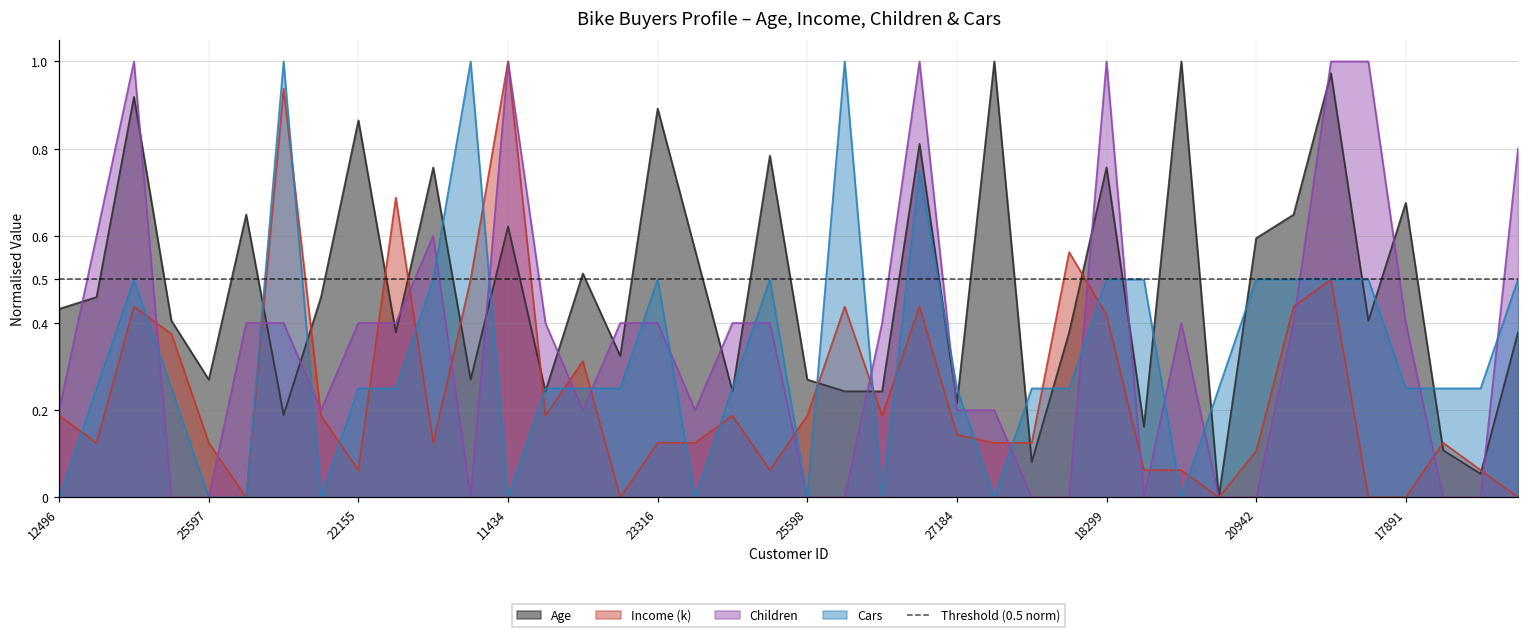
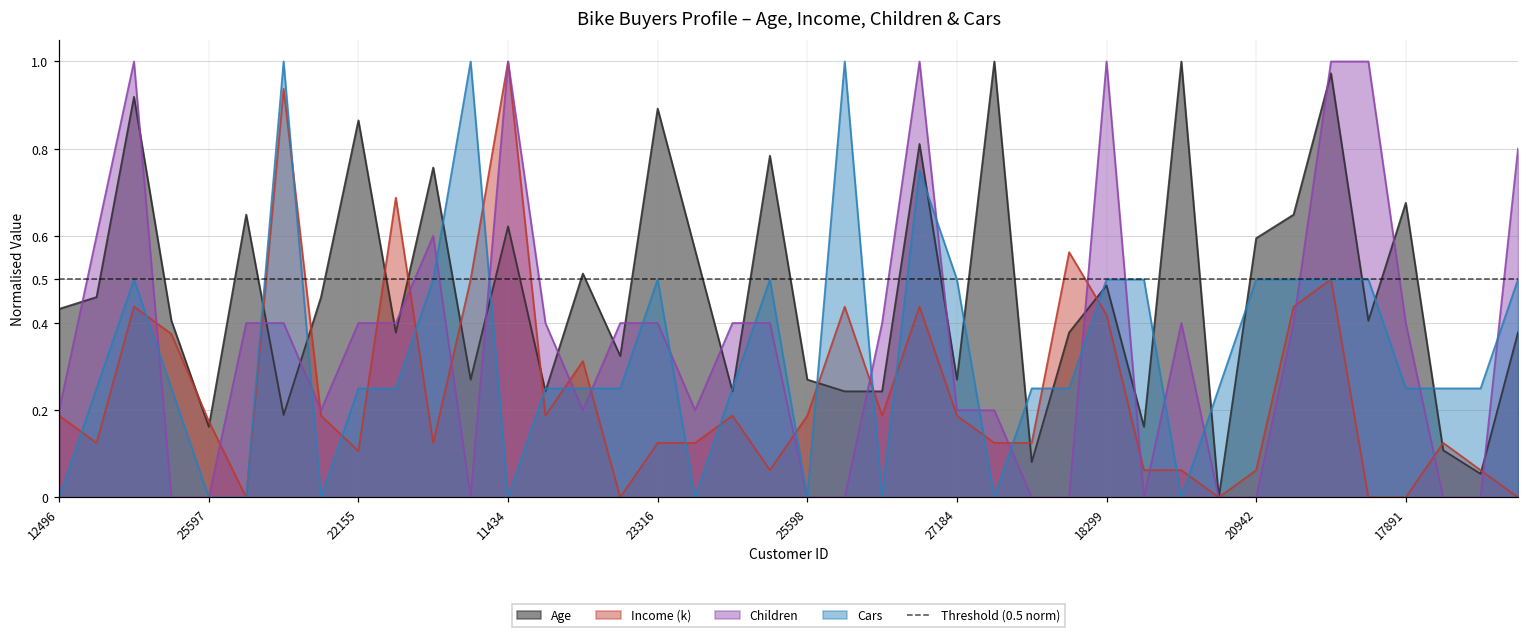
  {
    "Age": {
      "12496": 0.43,
-     "25597": 0.27,
+     "25597": 0.16,
      "22155": 0.86,
      "11434": 0.62,
      "23316": 0.89,
      "25598": 0.27,
-     "27184": 0.22,
-     "18299": 0.76,
+     "27184": 0.27,
+     "18299": 0.49,
      "20942": 0.59,
      "17891": 0.68
    },
    "Income (k)": {
      "12496": 0.19,
-     "25597": 0.13,
-     "22155": 0.06,
+     "25597": 0.18,
+     "22155": 0.11,
      "23316": 0.13,
      "25598": 0.19,
-     "27184": 0.14,
+     "27184": 0.19,
      "18299": 0.42,
-     "20942": 0.11,
+     "20942": 0.06,
      "17891": 0.00
    },
    "Children": {
      "12496": 0.20,
      "22155": 0.40,
      "23316": 0.40,
      "27184": 0.20,
      "18299": 1.00,
      "20942": 0.00,
      "17891": 0.40
    },
    "Cars": {
      "12496": 0.00,
      "22155": 0.25,
      "11434": 0.00,
      "23316": 0.50,
-     "27184": 0.25,
+     "27184": 0.50,
      "18299": 0.50,
      "20942": 0.50,
      "17891": 0.25
    }
  }
